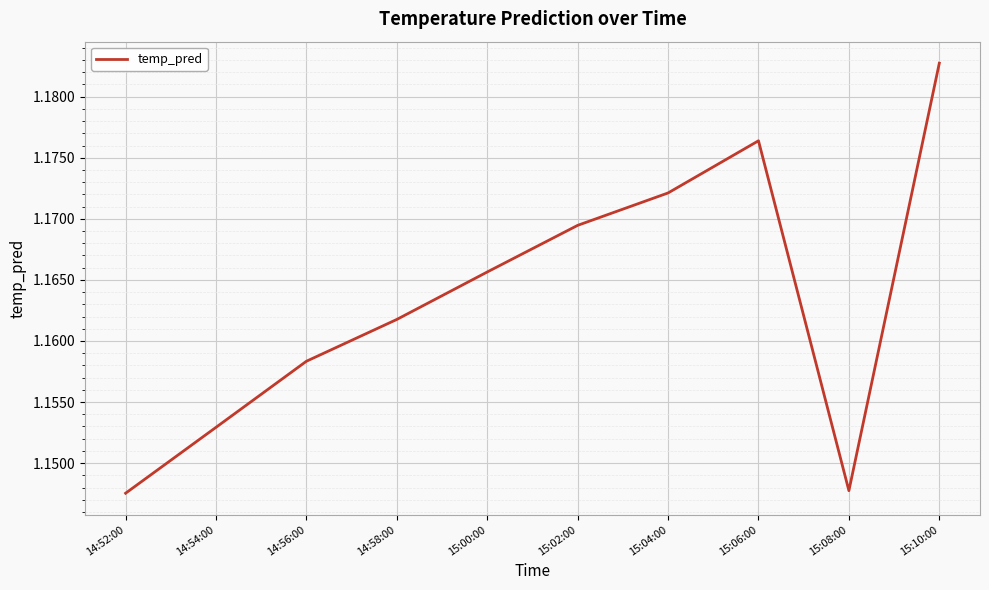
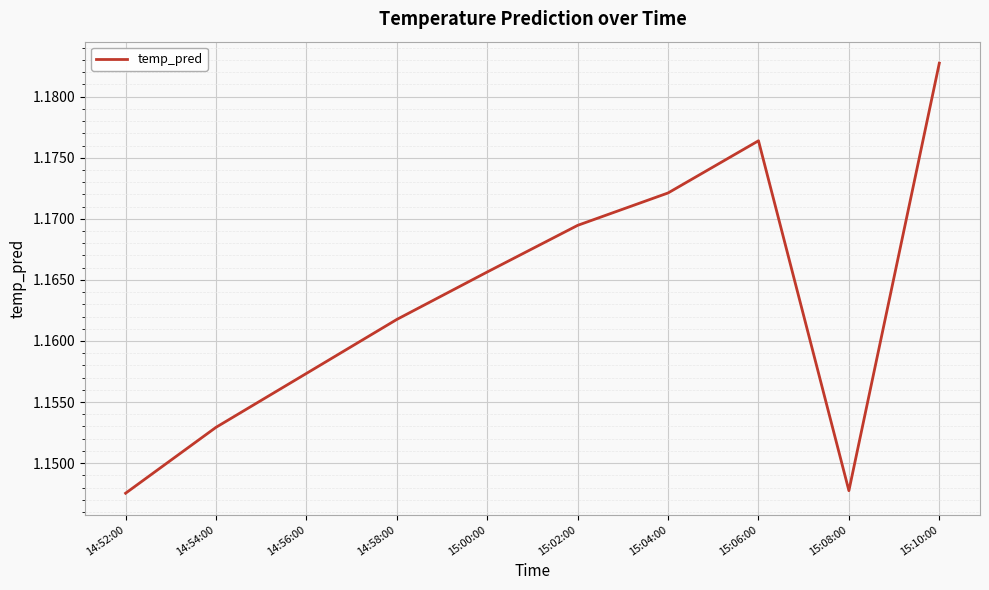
  {
    "14:52:00": 1.1475,
    "14:54:00": 1.1529,
-   "14:56:00": 1.1583,
+   "14:56:00": 1.1573,
    "14:58:00": 1.1618,
    "15:00:00": 1.1656,
    "15:02:00": 1.1695,
    "15:04:00": 1.1721,
    "15:06:00": 1.1764,
    "15:08:00": 1.1477,
    "15:10:00": 1.1827
  }
